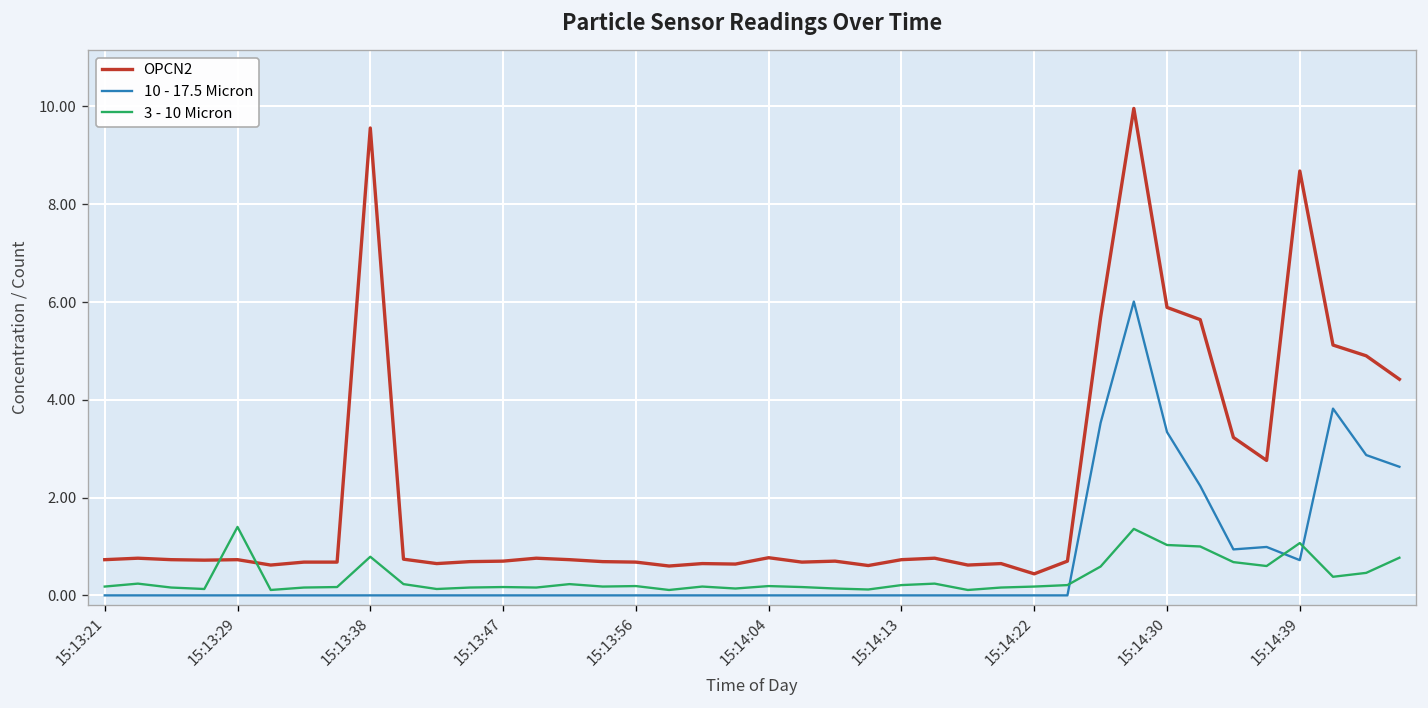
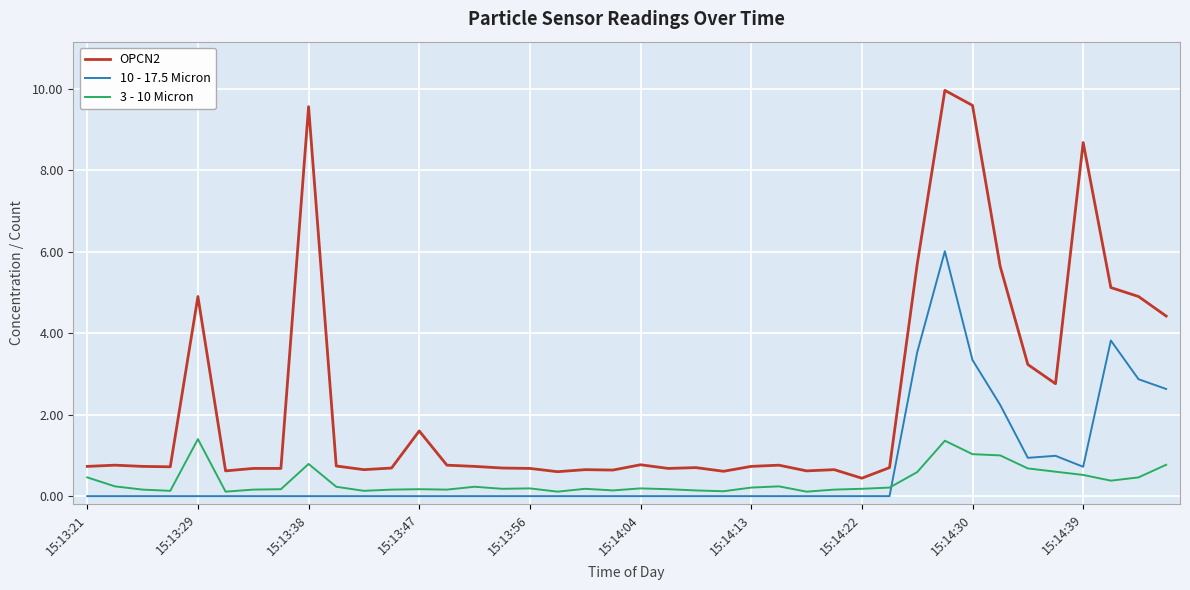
  {
    "OPCN2": {
      "15:13:21": 0.7,
-     "15:13:29": 0.7,
+     "15:13:29": 4.9,
      "15:13:38": 9.6,
-     "15:13:47": 0.7,
+     "15:13:47": 1.6,
      "15:13:56": 0.7,
      "15:14:04": 0.8,
      "15:14:13": 0.7,
      "15:14:22": 0.4,
-     "15:14:30": 5.9,
+     "15:14:30": 9.6,
      "15:14:39": 8.7
    },
    "10 - 17.5 Micron": {
      "15:13:21": 0.0,
      "15:13:29": 0.0,
      "15:13:38": 0.0,
      "15:13:47": 0.0,
      "15:13:56": 0.0,
      "15:14:04": 0.0,
      "15:14:13": 0.0,
      "15:14:22": 0.0,
      "15:14:30": 3.3,
      "15:14:39": 0.7
    },
    "3 - 10 Micron": {
-     "15:13:21": 0.2,
+     "15:13:21": 0.5,
      "15:13:29": 1.4,
      "15:13:38": 0.8,
      "15:13:47": 0.2,
      "15:13:56": 0.2,
      "15:14:04": 0.2,
      "15:14:13": 0.2,
      "15:14:22": 0.2,
      "15:14:30": 1.0,
-     "15:14:39": 1.1
+     "15:14:39": 0.5
    }
  }
